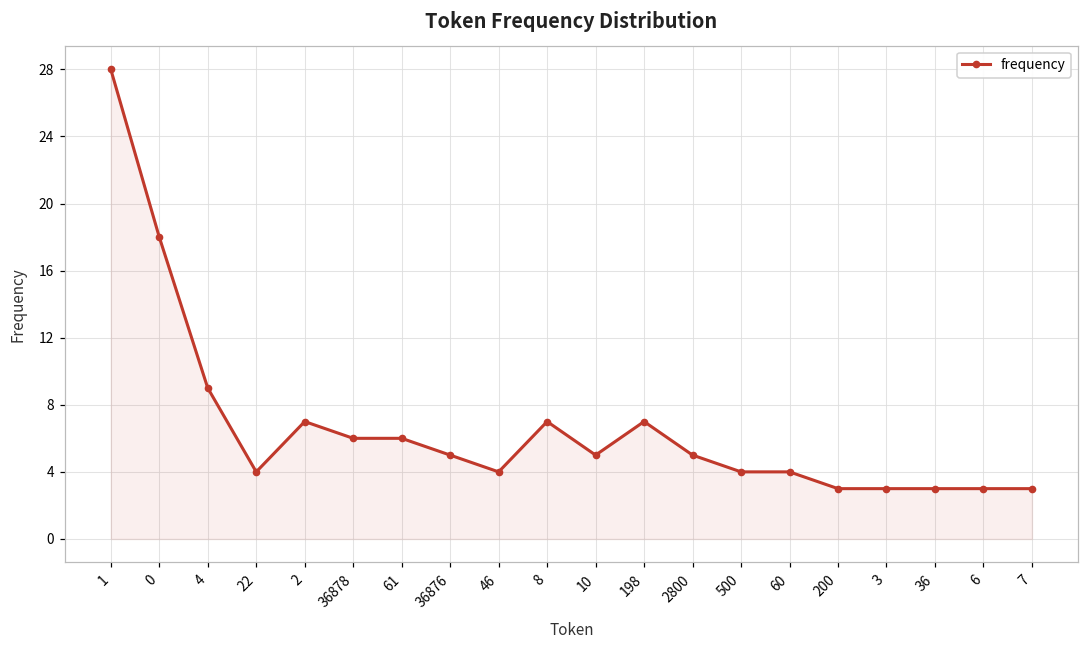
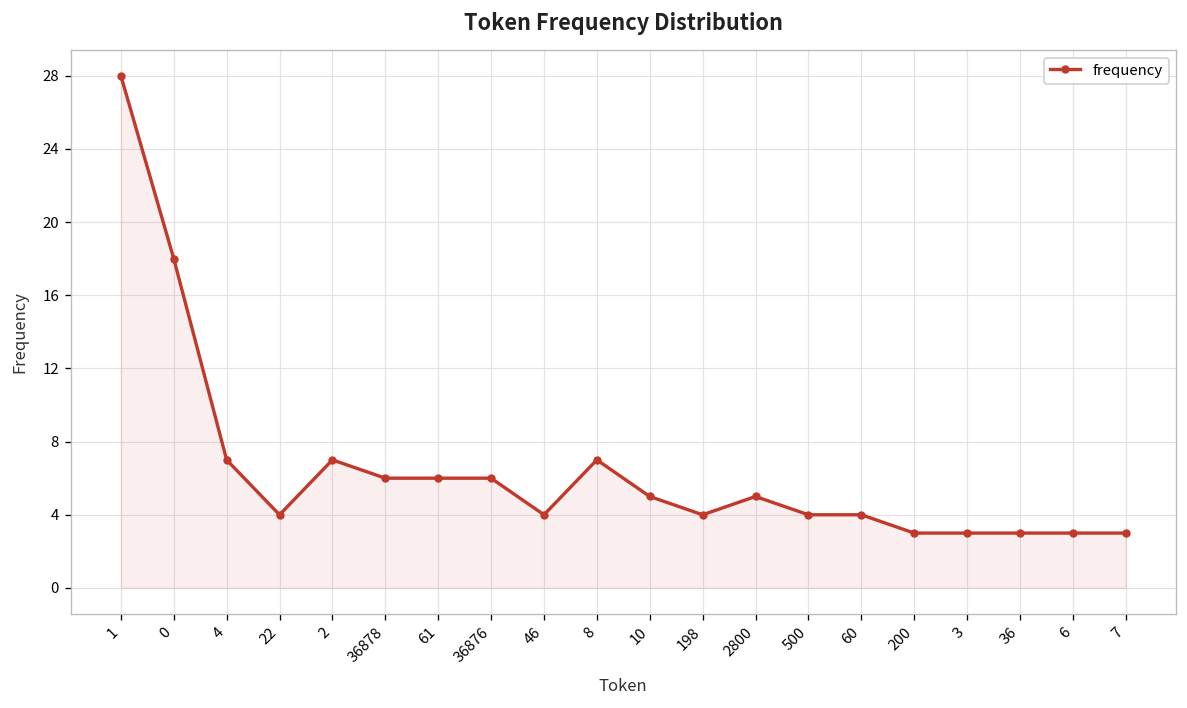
  {
    "1": 28,
    "0": 18,
-   "4": 9,
+   "4": 7,
    "22": 4,
    "2": 7,
    "36878": 6,
    "61": 6,
-   "36876": 5,
+   "36876": 6,
    "46": 4,
    "8": 7,
    "10": 5,
-   "198": 7,
+   "198": 4,
    "2800": 5,
    "500": 4,
    "60": 4,
    "200": 3,
    "3": 3,
    "36": 3,
    "6": 3,
    "7": 3
  }
